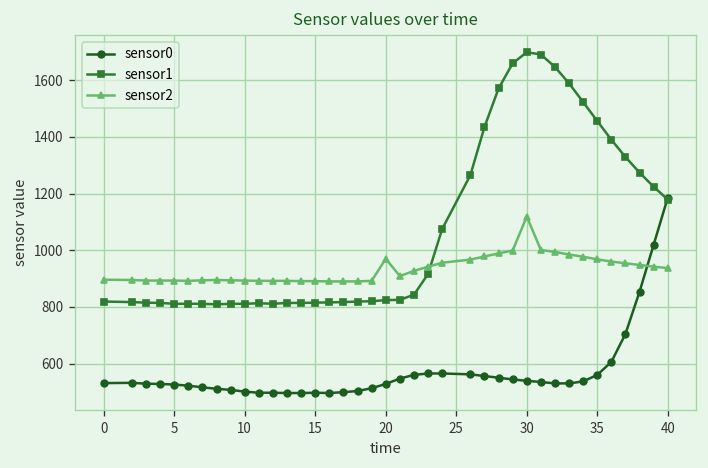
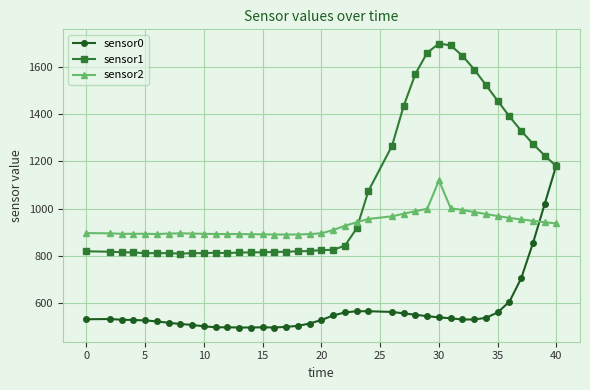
  {
    "sensor2": {
      "0": 900,
      "5": 890,
      "10": 890,
      "15": 890,
-     "20": 970,
+     "20": 900,
      "30": 1120,
      "35": 970,
      "40": 940
    }
  }
